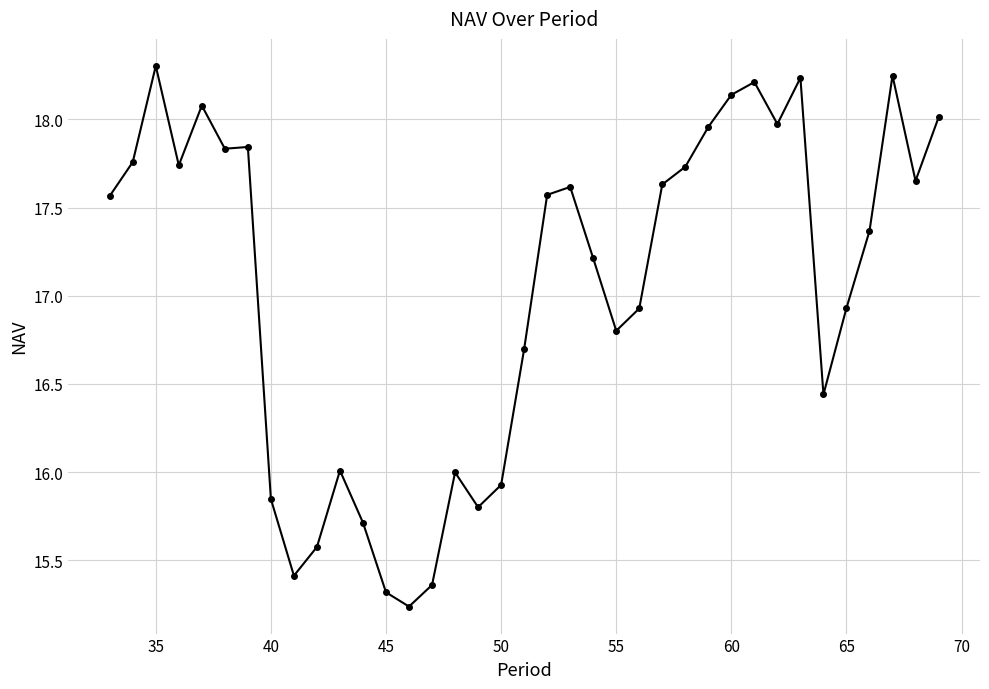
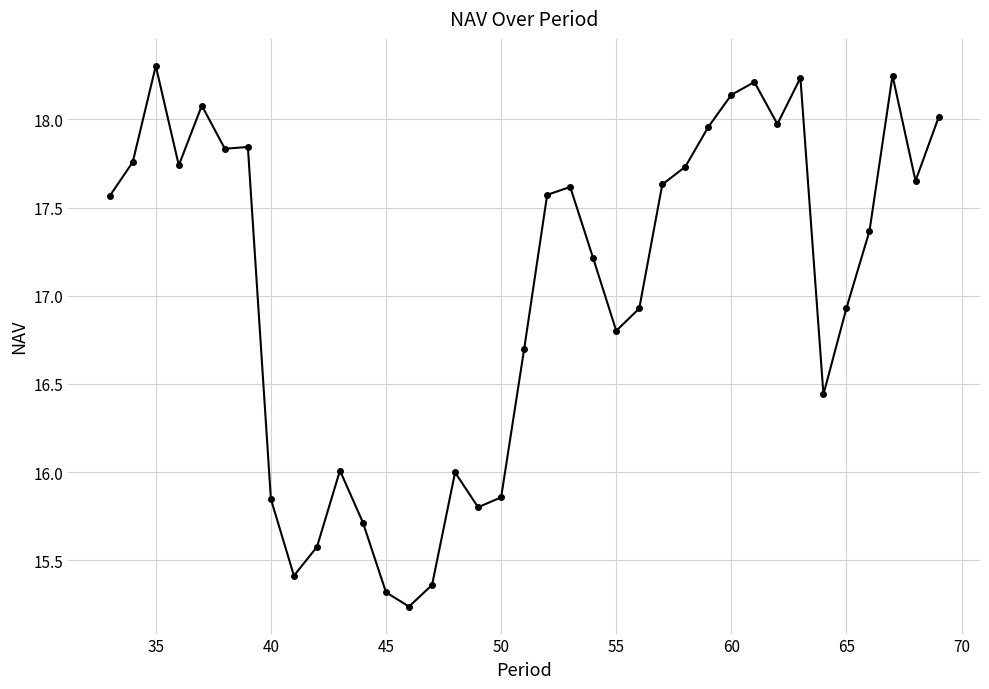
  {
    "35": 18.30,
    "40": 15.85,
    "45": 15.32,
-   "50": 15.93,
+   "50": 15.86,
    "55": 16.80,
    "60": 18.14,
    "65": 16.93
  }
